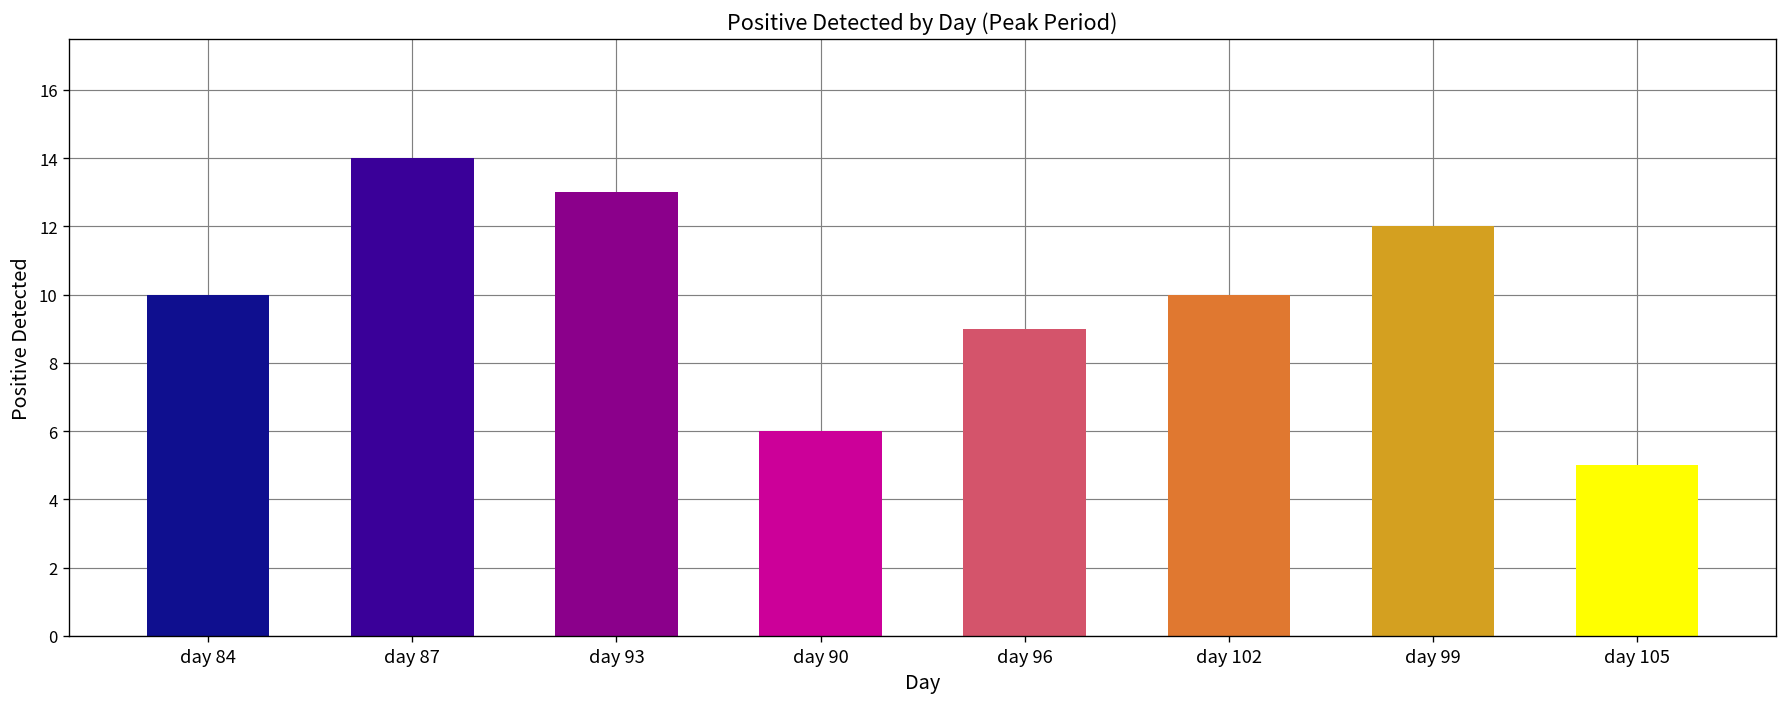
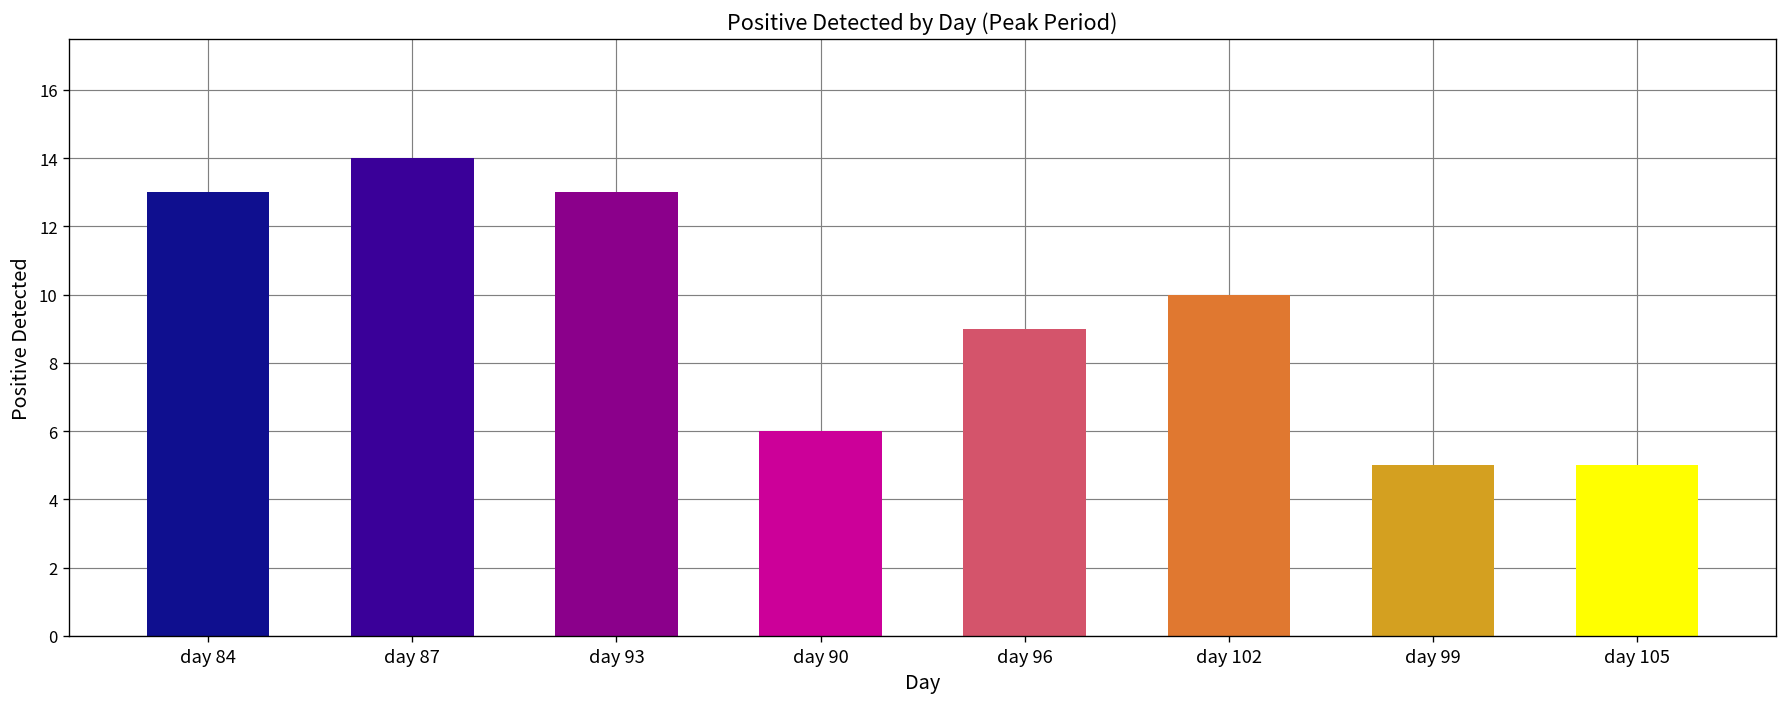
  {
-   "day 84": 10,
+   "day 84": 13,
    "day 87": 14,
    "day 93": 13,
    "day 90": 6,
    "day 96": 9,
    "day 102": 10,
-   "day 99": 12,
+   "day 99": 5,
    "day 105": 5
  }
